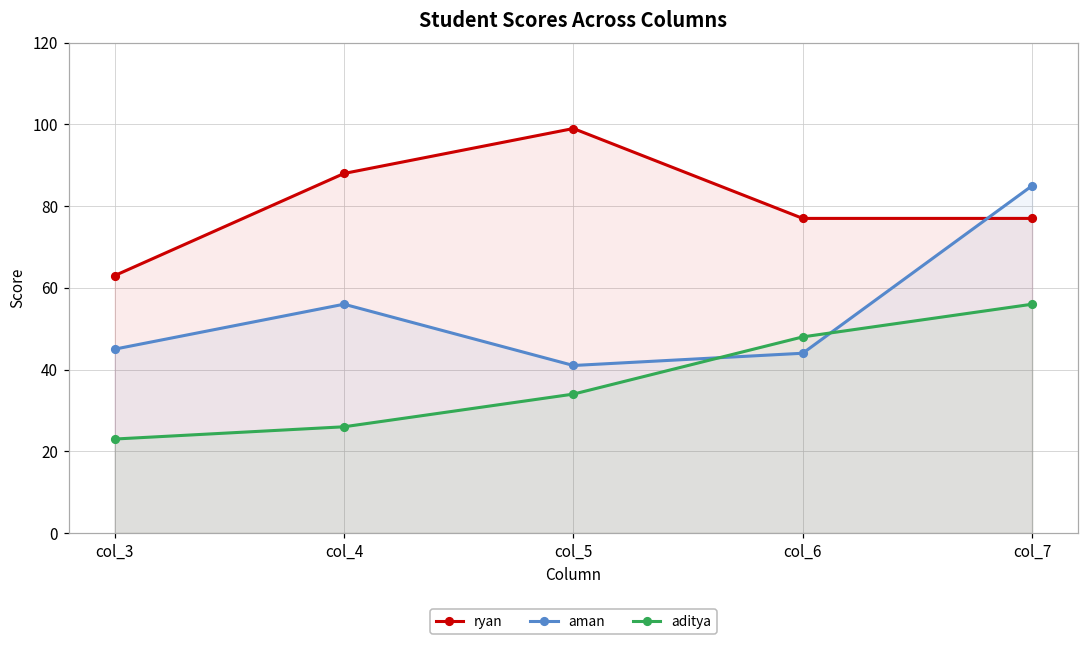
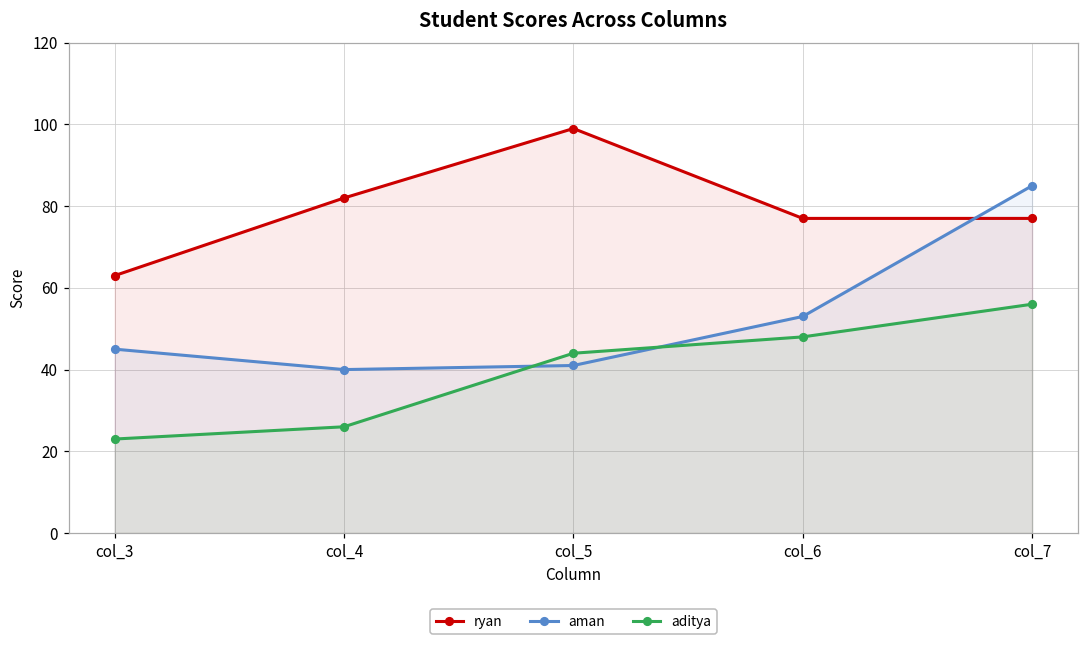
  {
    "ryan": {
      "col_3": 63,
-     "col_4": 88,
+     "col_4": 82,
      "col_5": 99,
      "col_6": 77,
      "col_7": 77
    },
    "aman": {
      "col_3": 45,
-     "col_4": 56,
+     "col_4": 40,
      "col_5": 41,
-     "col_6": 44,
+     "col_6": 53,
      "col_7": 85
    },
    "aditya": {
      "col_3": 23,
      "col_4": 26,
-     "col_5": 34,
+     "col_5": 44,
      "col_6": 48,
      "col_7": 56
    }
  }
